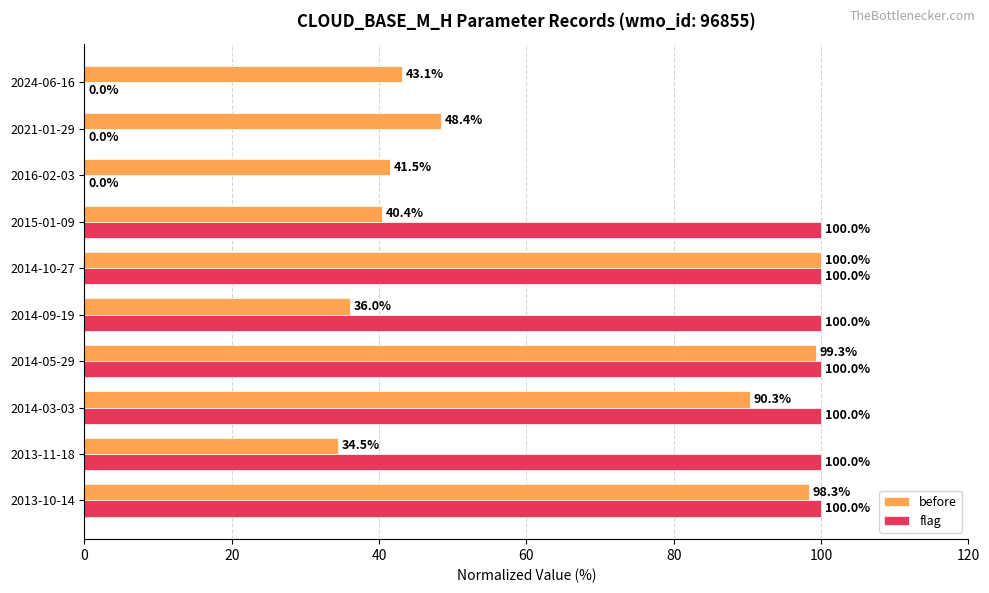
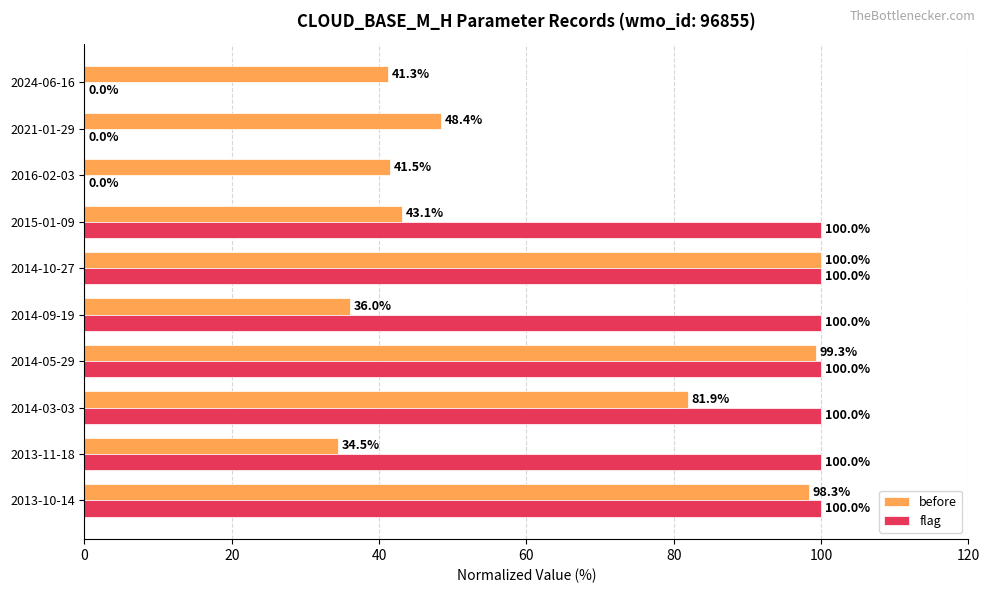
  {
    "before": {
-     "2024-06-16": "43.1%",
+     "2024-06-16": "41.3%",
      "2021-01-29": "48.4%",
      "2016-02-03": "41.5%",
-     "2015-01-09": "40.4%",
+     "2015-01-09": "43.1%",
      "2014-10-27": "100.0%",
      "2014-09-19": "36.0%",
      "2014-05-29": "99.3%",
-     "2014-03-03": "90.3%",
+     "2014-03-03": "81.9%",
      "2013-11-18": "34.5%",
      "2013-10-14": "98.3%"
    },
    "flag": {
      "2024-06-16": "0.0%",
      "2021-01-29": "0.0%",
      "2016-02-03": "0.0%",
      "2015-01-09": "100.0%",
      "2014-10-27": "100.0%",
      "2014-09-19": "100.0%",
      "2014-05-29": "100.0%",
      "2014-03-03": "100.0%",
      "2013-11-18": "100.0%",
      "2013-10-14": "100.0%"
    }
  }
